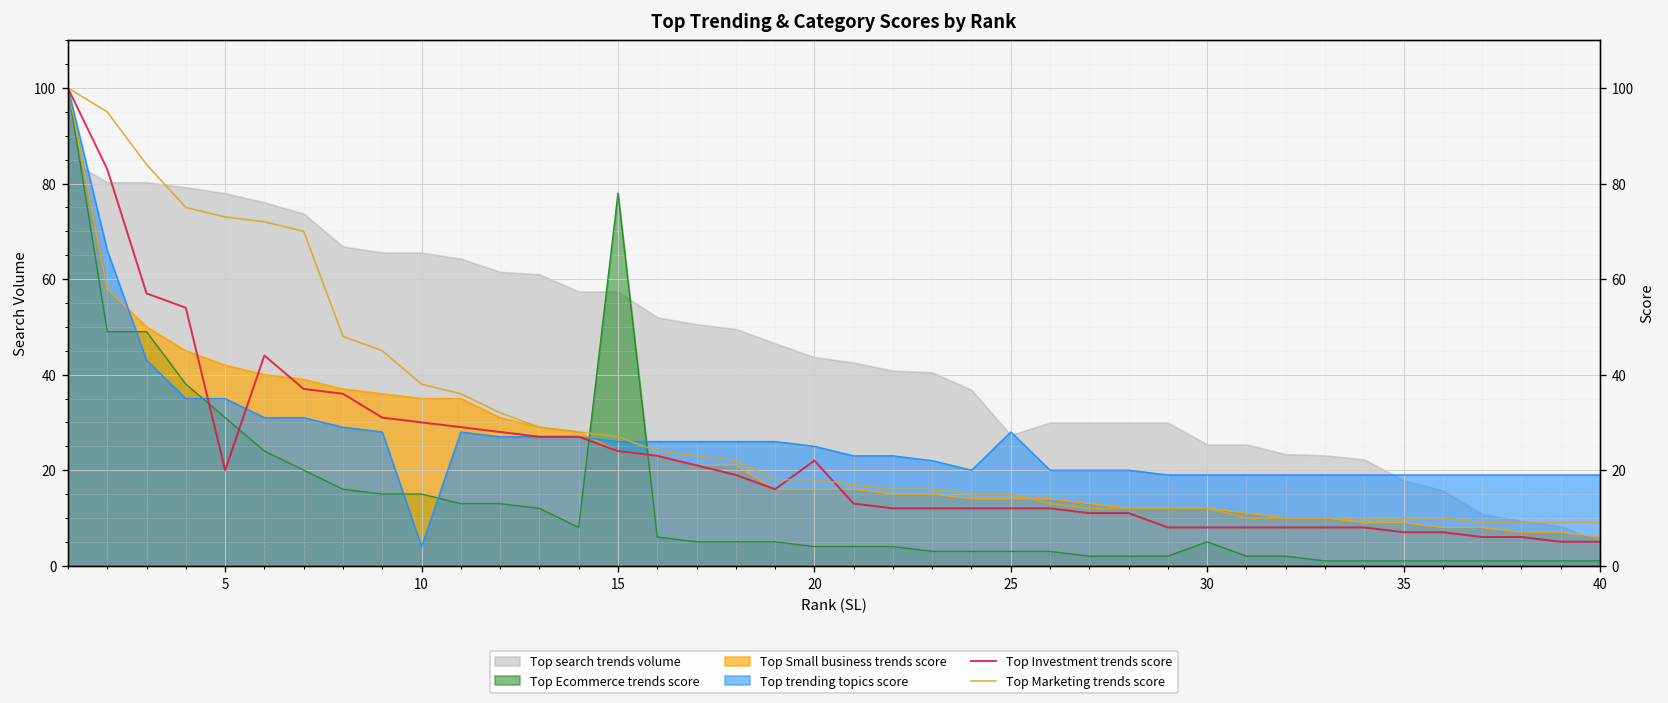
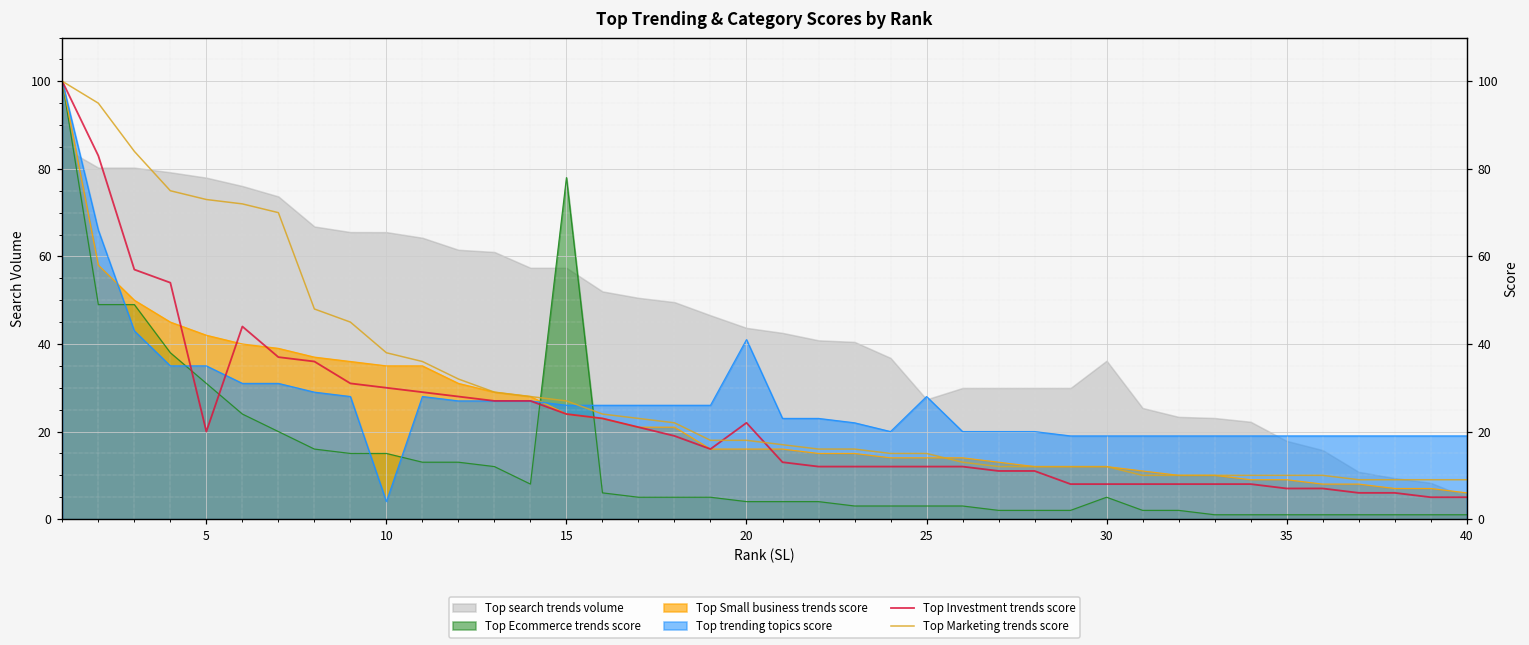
  {
    "Top search trends volume": {
      "5": 78,
      "10": 66,
      "15": 57,
      "20": 44,
      "25": 27,
-     "30": 25,
+     "30": 36,
      "35": 18
    },
    "Top Ecommerce trends score": {
      "5": 31,
      "10": 15,
      "15": 78,
      "20": 4,
      "25": 3,
      "30": 5,
      "35": 1,
      "40": 1
    },
    "Top trending topics score": {
      "5": 35,
      "10": 4,
      "15": 26,
-     "20": 25,
+     "20": 41,
      "25": 28,
      "30": 19,
      "35": 19,
      "40": 19
    },
    "Top Investment trends score": {
      "5": 20,
      "10": 30,
      "20": 22,
      "25": 12,
      "30": 8,
      "35": 7
    }
  }
